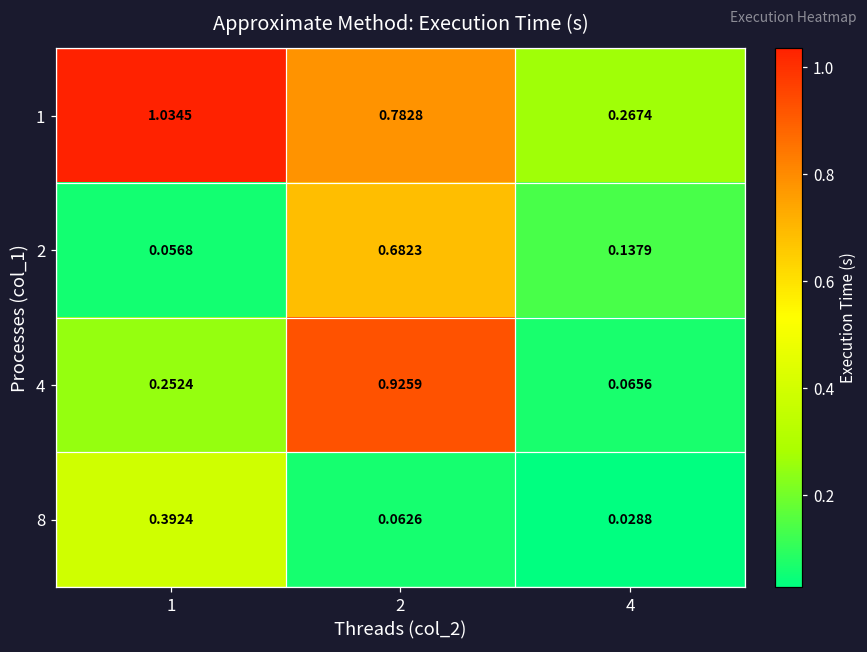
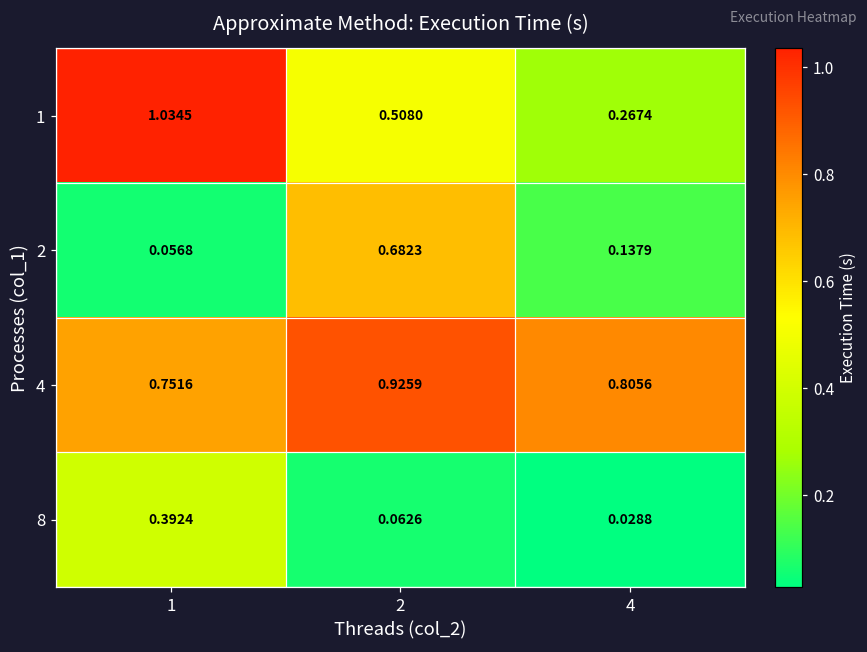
  {
    "1": {
      "1": 1.0345,
-     "2": 0.7828,
+     "2": 0.5080,
      "4": 0.2674
    },
    "2": {
      "1": 0.0568,
      "2": 0.6823,
      "4": 0.1379
    },
    "4": {
-     "1": 0.2524,
+     "1": 0.7516,
      "2": 0.9259,
-     "4": 0.0656
+     "4": 0.8056
    },
    "8": {
      "1": 0.3924,
      "2": 0.0626,
      "4": 0.0288
    }
  }
